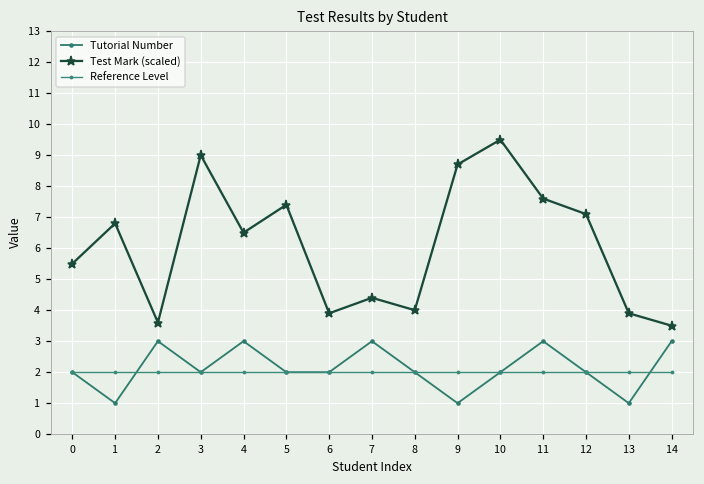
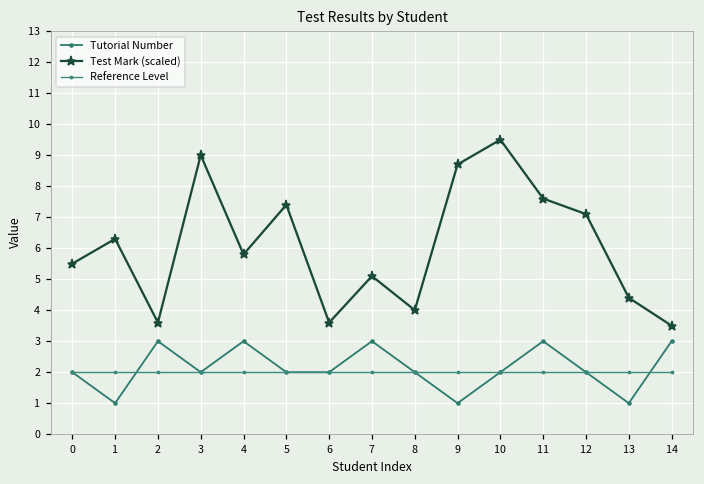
  {
    "Test Mark (scaled)": {
      "0": 5.5,
-     "1": 6.8,
+     "1": 6.3,
      "2": 3.6,
      "3": 9.0,
-     "4": 6.5,
+     "4": 5.8,
      "5": 7.4,
-     "6": 3.9,
-     "7": 4.4,
+     "6": 3.6,
+     "7": 5.1,
      "8": 4.0,
      "9": 8.7,
      "10": 9.5,
      "11": 7.6,
      "12": 7.1,
-     "13": 3.9,
+     "13": 4.4,
      "14": 3.5
    }
  }
